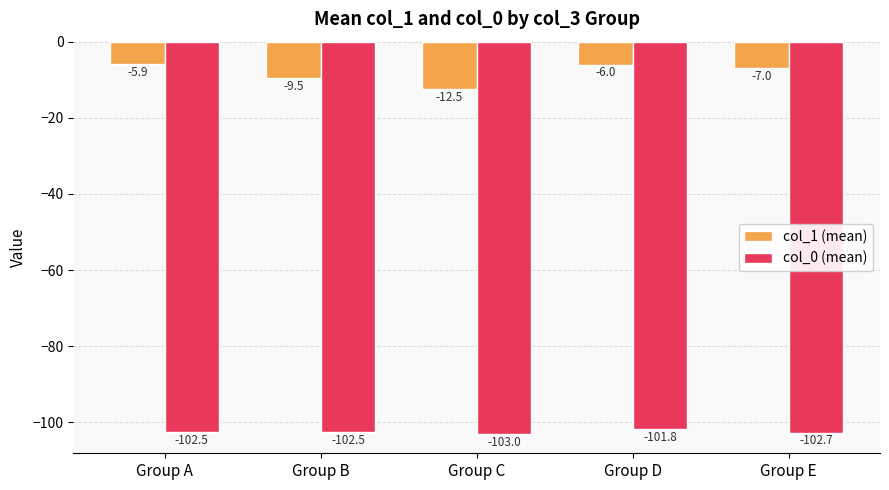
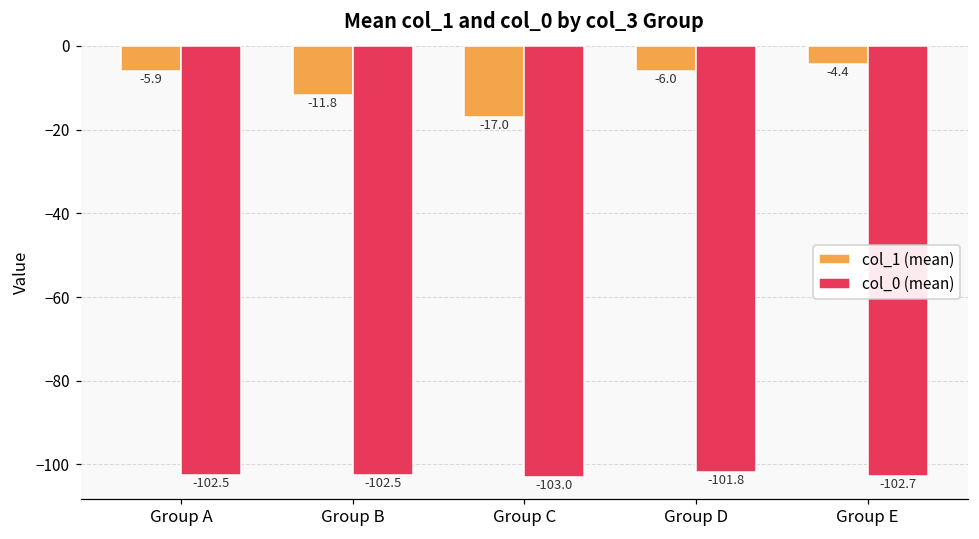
  {
    "col_1 (mean)": {
      "Group A": -5.9,
-     "Group B": -9.5,
-     "Group C": -12.5,
+     "Group B": -11.8,
+     "Group C": -17.0,
      "Group D": -6.0,
-     "Group E": -7.0
+     "Group E": -4.4
    },
    "col_0 (mean)": {
      "Group A": -102.5,
      "Group B": -102.5,
      "Group C": -103.0,
      "Group D": -101.8,
      "Group E": -102.7
    }
  }
